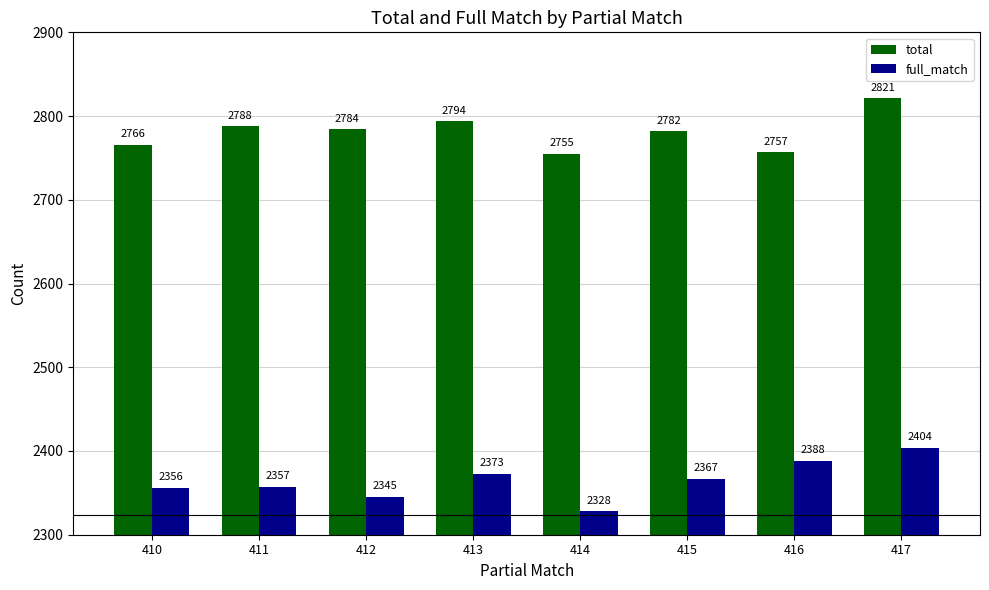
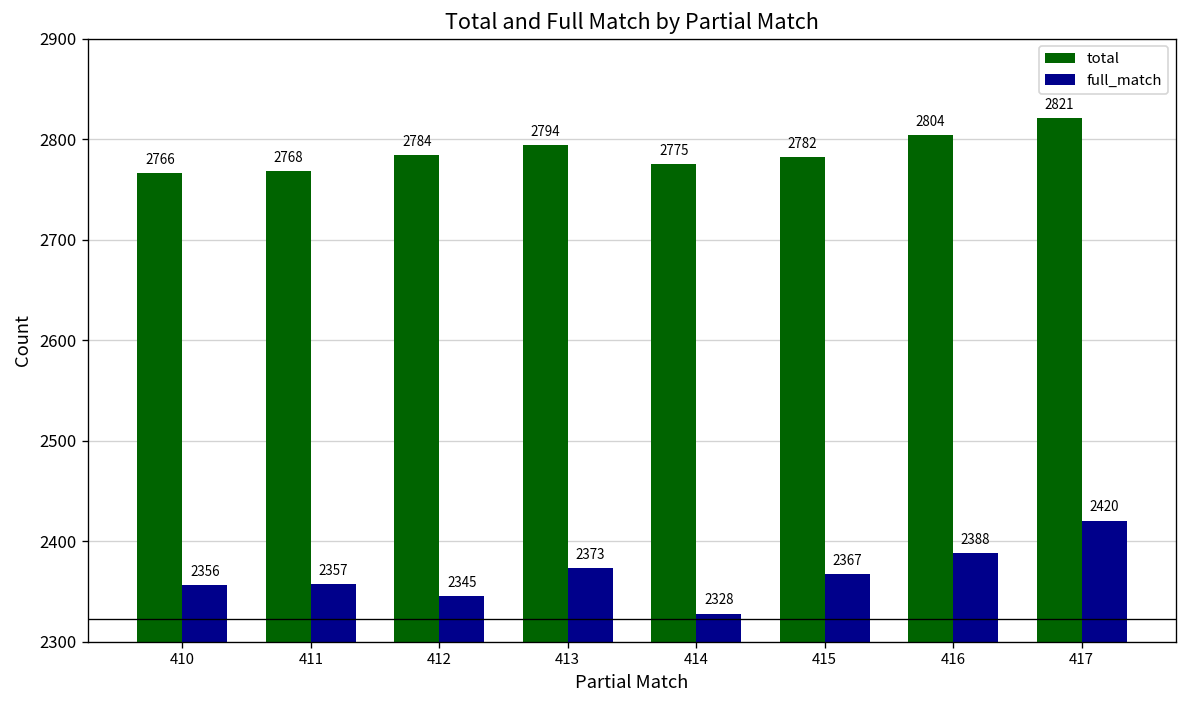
  {
    "total": {
      "410": 2766,
-     "411": 2788,
+     "411": 2768,
      "412": 2784,
      "413": 2794,
-     "414": 2755,
+     "414": 2775,
      "415": 2782,
-     "416": 2757,
+     "416": 2804,
      "417": 2821
    },
    "full_match": {
      "410": 2356,
      "411": 2357,
      "412": 2345,
      "413": 2373,
      "414": 2328,
      "415": 2367,
      "416": 2388,
-     "417": 2404
+     "417": 2420
    }
  }
